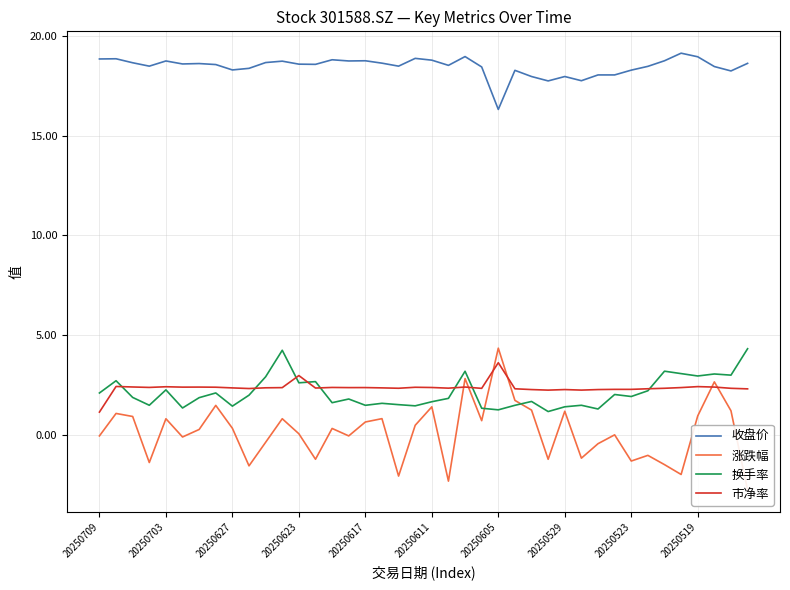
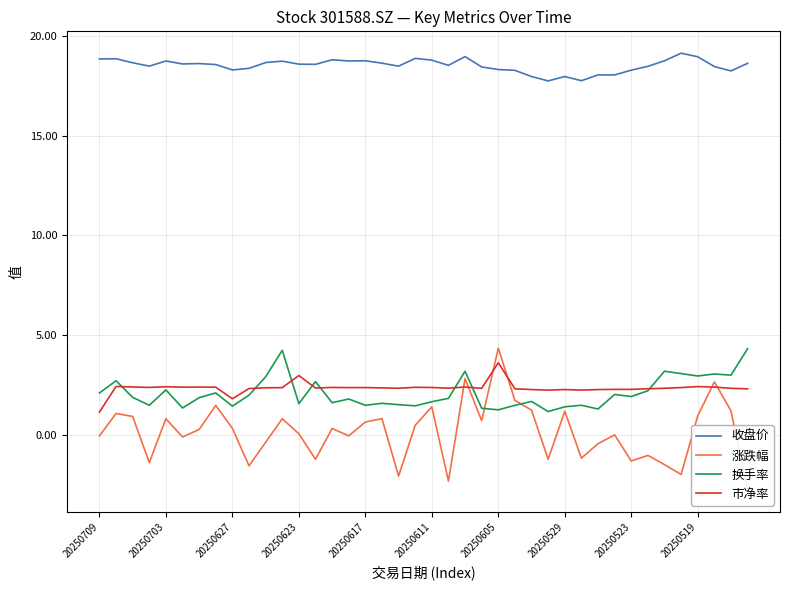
  {
    "收盘价": {
      "20250709": 18.8,
      "20250703": 18.7,
      "20250627": 18.3,
      "20250623": 18.6,
      "20250617": 18.8,
      "20250611": 18.8,
-     "20250605": 16.3,
+     "20250605": 18.3,
      "20250529": 18.0,
      "20250523": 18.3,
      "20250519": 19.0
    },
    "涨跌幅": {
      "20250709": -0.1,
      "20250703": 0.8,
      "20250627": 0.3,
      "20250623": 0.1,
      "20250617": 0.6,
      "20250611": 1.4,
      "20250605": 4.3,
      "20250529": 1.2,
      "20250523": -1.3,
      "20250519": 0.9
    },
    "换手率": {
      "20250709": 2.1,
      "20250703": 2.3,
      "20250627": 1.4,
-     "20250623": 2.6,
+     "20250623": 1.6,
      "20250617": 1.5,
      "20250611": 1.7,
      "20250605": 1.3,
      "20250529": 1.4,
      "20250523": 1.9,
      "20250519": 3.0
    },
    "市净率": {
      "20250709": 1.1,
      "20250703": 2.4,
-     "20250627": 2.4,
+     "20250627": 1.8,
      "20250623": 3.0,
      "20250617": 2.4,
      "20250611": 2.4,
      "20250605": 3.6,
      "20250529": 2.3,
      "20250523": 2.3,
      "20250519": 2.4
    }
  }
